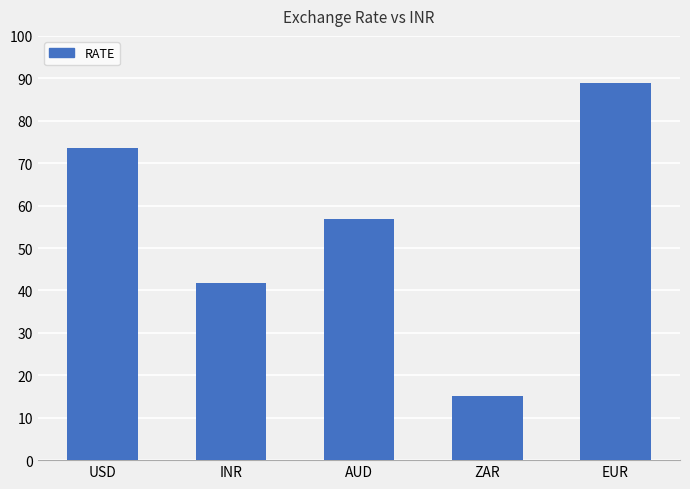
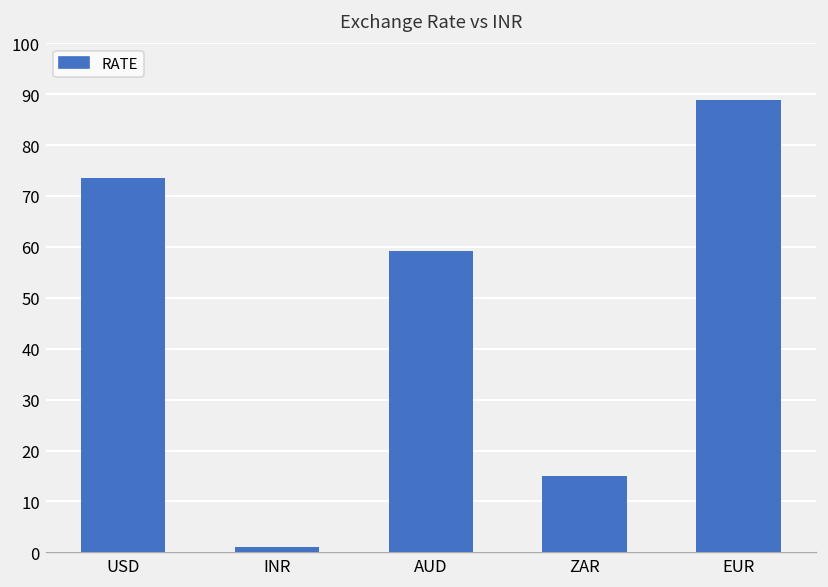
  {
    "USD": 74,
-   "INR": 42,
-   "AUD": 57,
+   "INR": 1,
+   "AUD": 59,
    "ZAR": 15,
    "EUR": 89
  }
